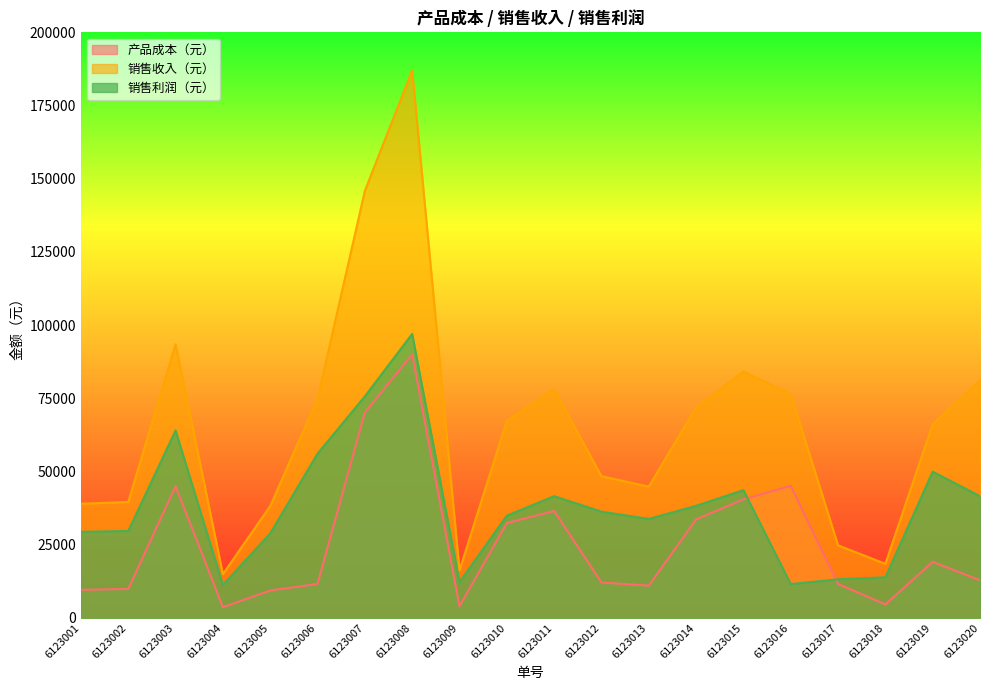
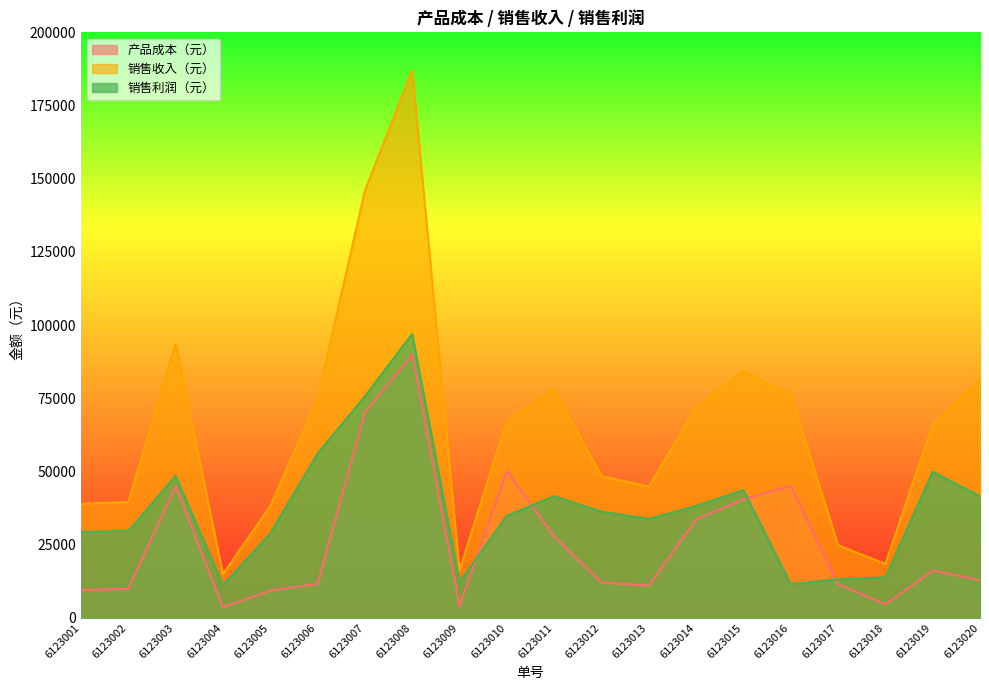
  {
    "产品成本（元）": {
      "6123001": 10000,
      "6123002": 10000,
      "6123003": 45000,
      "6123004": 4000,
      "6123005": 9000,
      "6123006": 12000,
      "6123007": 70000,
      "6123008": 90000,
      "6123009": 4000,
-     "6123010": 32000,
-     "6123011": 37000,
+     "6123010": 50000,
+     "6123011": 28000,
      "6123012": 12000,
      "6123013": 11000,
      "6123014": 34000,
      "6123015": 41000,
      "6123016": 45000,
      "6123017": 12000,
      "6123018": 5000,
-     "6123019": 19000,
+     "6123019": 16000,
      "6123020": 13000
    },
    "销售收入（元）": {
      "6123001": 39000,
      "6123002": 40000,
      "6123003": 94000,
      "6123004": 15000,
      "6123005": 38000,
      "6123006": 75000,
      "6123007": 146000,
      "6123008": 187000,
      "6123009": 16000,
      "6123010": 67000,
      "6123011": 78000,
      "6123012": 48000,
      "6123013": 45000,
      "6123014": 72000,
      "6123015": 84000,
      "6123016": 76000,
      "6123017": 25000,
      "6123018": 18000,
      "6123019": 66000,
      "6123020": 81000
    },
    "销售利润（元）": {
      "6123001": 29000,
      "6123002": 30000,
-     "6123003": 64000,
+     "6123003": 49000,
      "6123004": 11000,
      "6123005": 29000,
      "6123006": 56000,
      "6123007": 76000,
      "6123008": 97000,
      "6123009": 12000,
      "6123010": 35000,
      "6123011": 42000,
      "6123012": 36000,
      "6123013": 34000,
      "6123014": 38000,
      "6123015": 44000,
      "6123016": 12000,
      "6123017": 13000,
      "6123018": 14000,
      "6123019": 50000,
      "6123020": 42000
    }
  }
